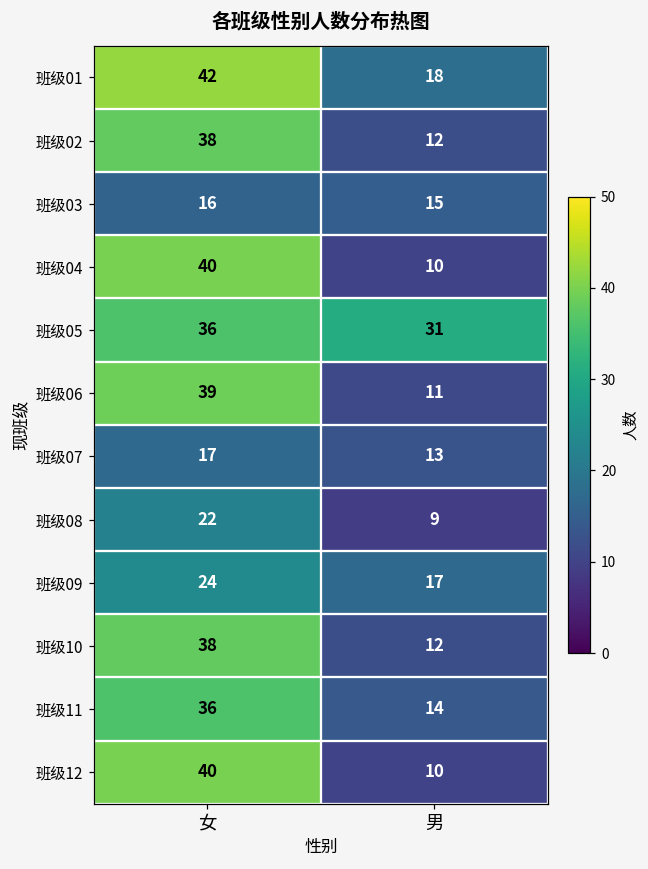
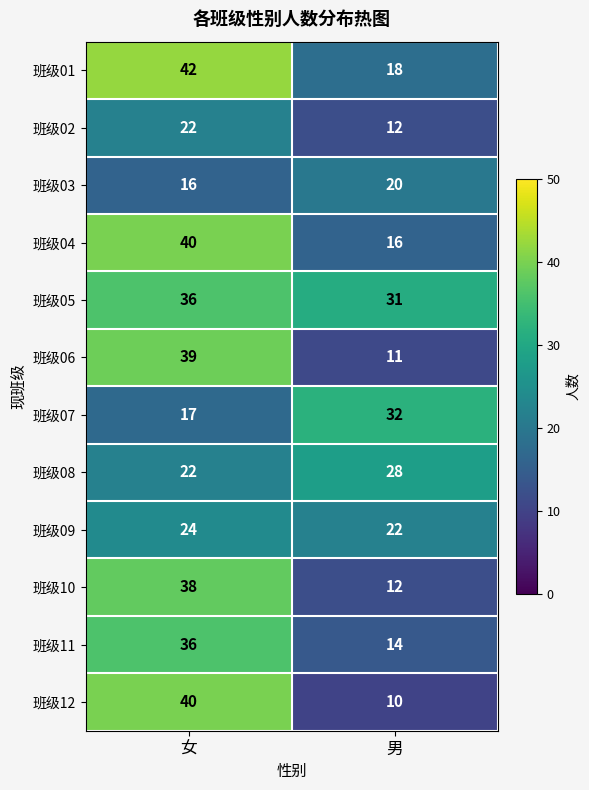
  {
    "班级01": {
      "女": 42,
      "男": 18
    },
    "班级02": {
-     "女": 38,
+     "女": 22,
      "男": 12
    },
    "班级03": {
      "女": 16,
-     "男": 15
+     "男": 20
    },
    "班级04": {
      "女": 40,
-     "男": 10
+     "男": 16
    },
    "班级05": {
      "女": 36,
      "男": 31
    },
    "班级06": {
      "女": 39,
      "男": 11
    },
    "班级07": {
      "女": 17,
-     "男": 13
+     "男": 32
    },
    "班级08": {
      "女": 22,
-     "男": 9
+     "男": 28
    },
    "班级09": {
      "女": 24,
-     "男": 17
+     "男": 22
    },
    "班级10": {
      "女": 38,
      "男": 12
    },
    "班级11": {
      "女": 36,
      "男": 14
    },
    "班级12": {
      "女": 40,
      "男": 10
    }
  }
